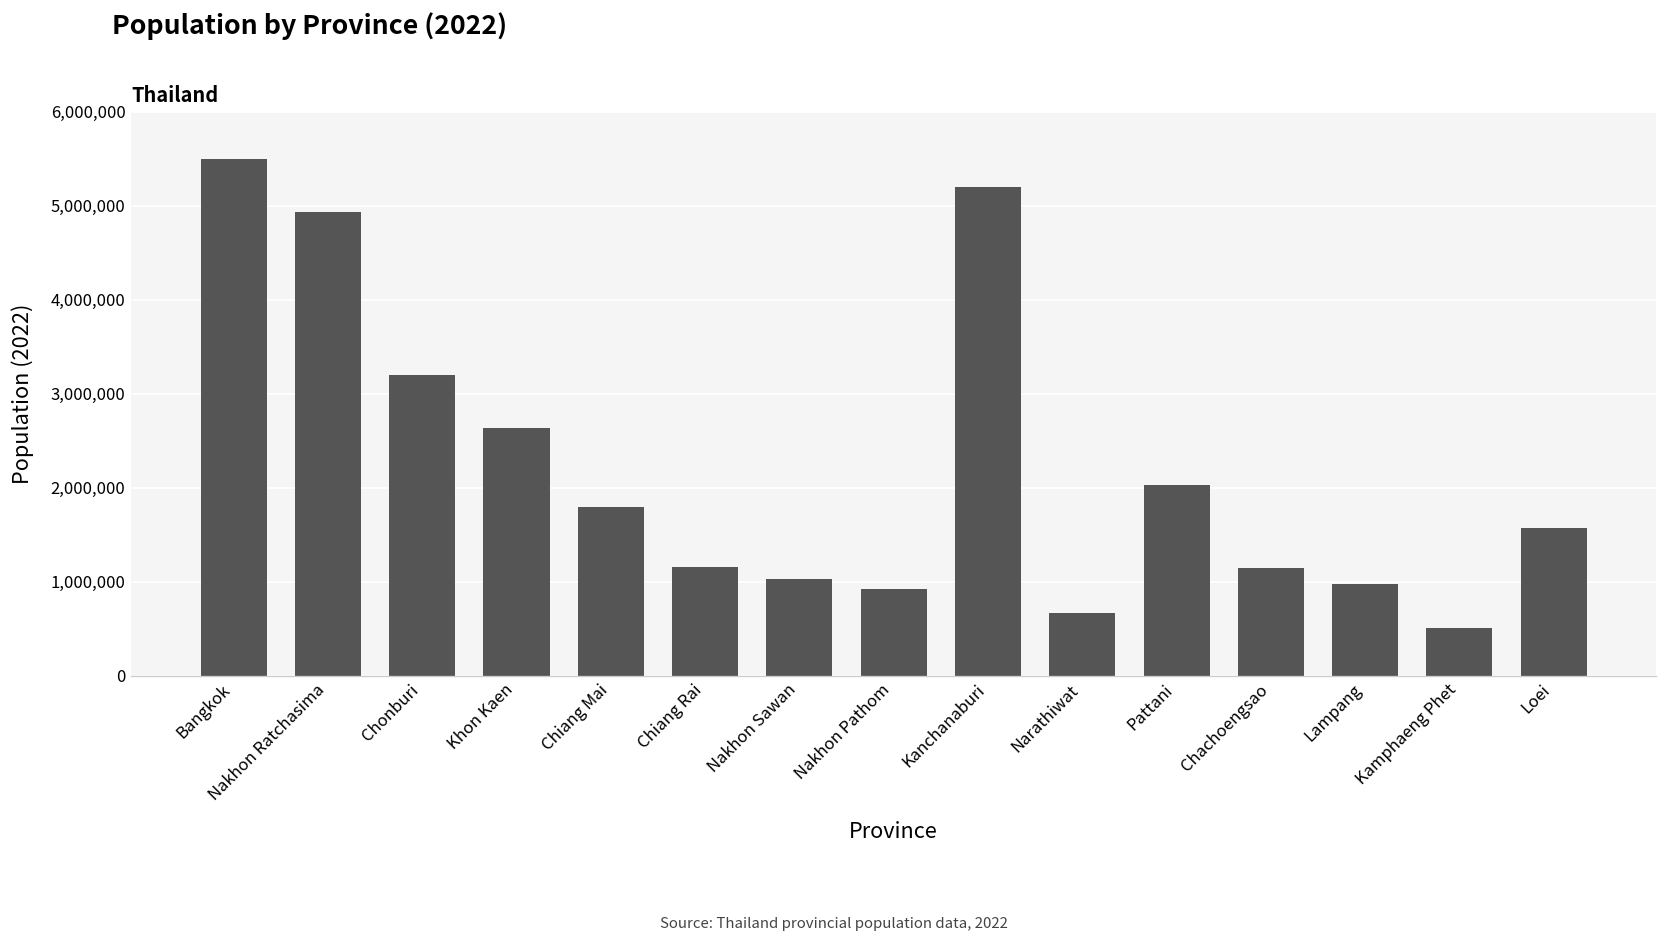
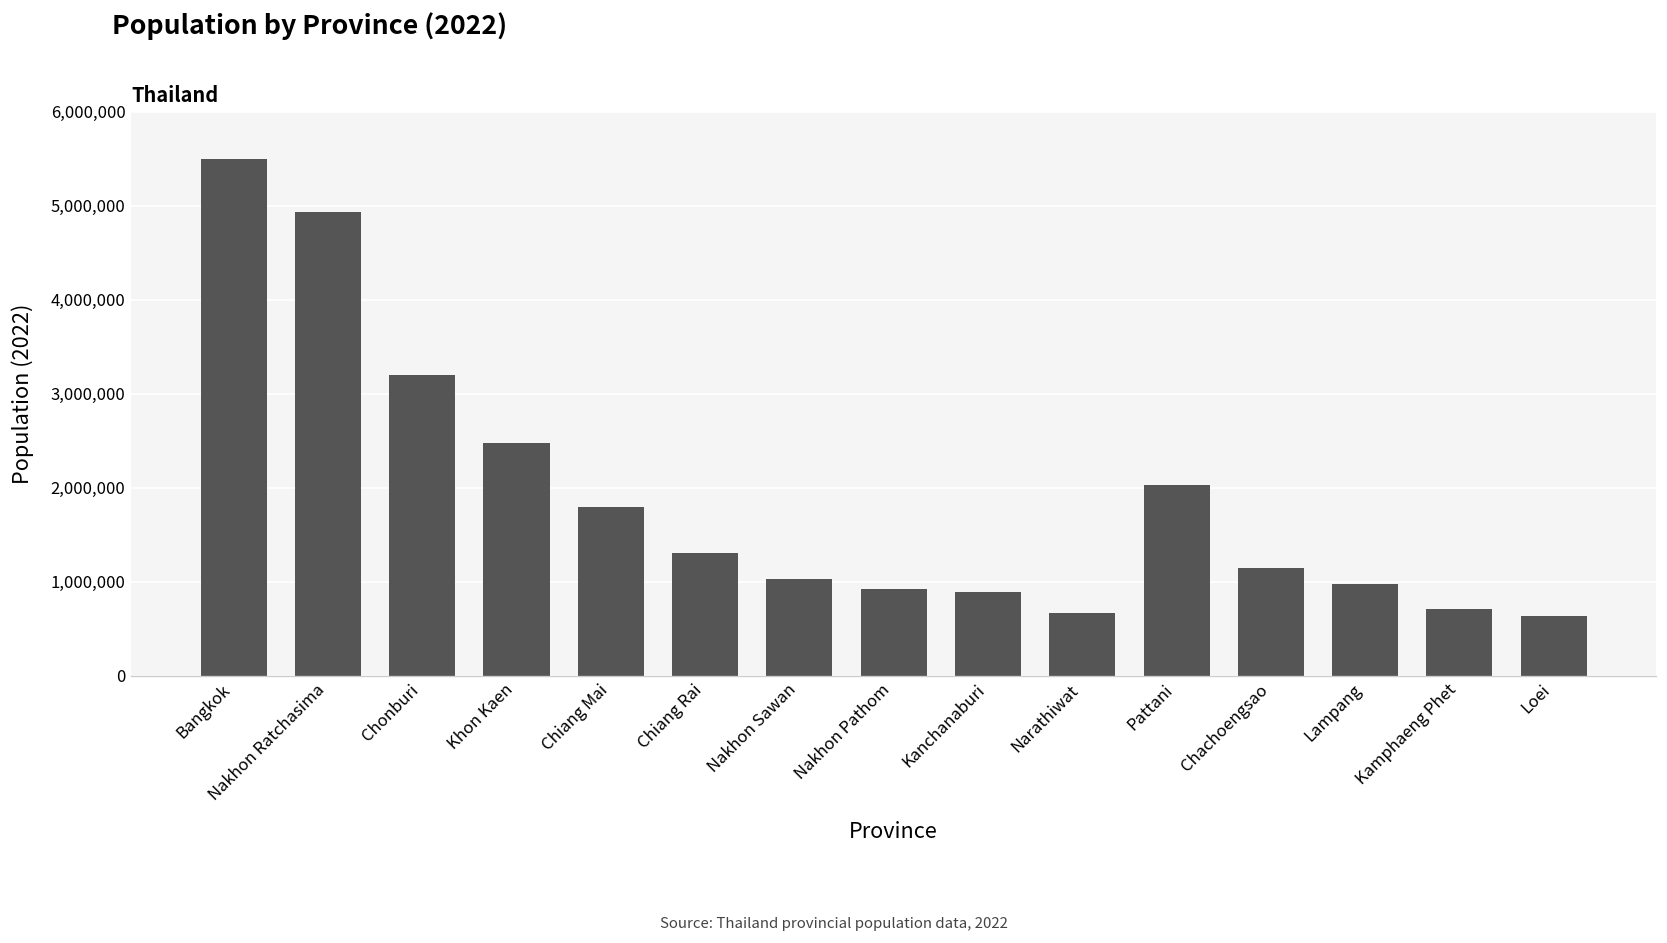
  {
    "Bangkok": "5,500,000",
    "Nakhon Ratchasima": "4,900,000",
    "Chonburi": "3,200,000",
-   "Khon Kaen": "2,600,000",
+   "Khon Kaen": "2,500,000",
    "Chiang Mai": "1,800,000",
-   "Chiang Rai": "1,200,000",
+   "Chiang Rai": "1,300,000",
    "Nakhon Sawan": "1,000,000",
    "Nakhon Pathom": "900,000",
-   "Kanchanaburi": "5,200,000",
+   "Kanchanaburi": "900,000",
    "Narathiwat": "700,000",
    "Pattani": "2,000,000",
    "Chachoengsao": "1,100,000",
    "Lampang": "1,000,000",
-   "Kamphaeng Phet": "500,000",
-   "Loei": "1,600,000"
+   "Kamphaeng Phet": "700,000",
+   "Loei": "600,000"
  }
